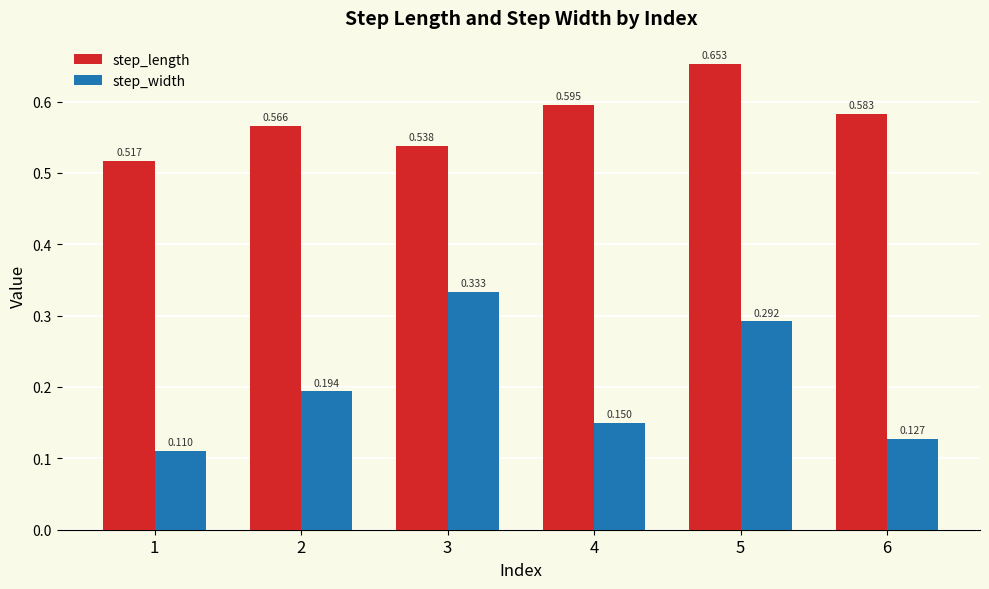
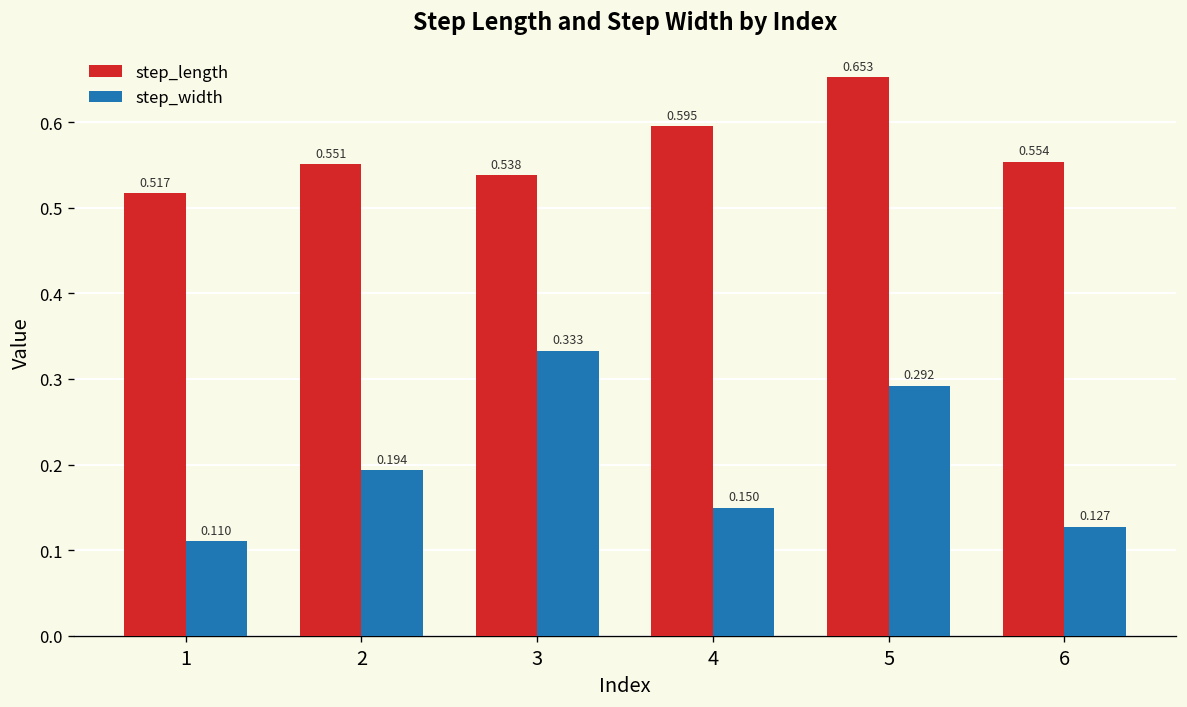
  {
    "step_length": {
      "1": 0.517,
-     "2": 0.566,
+     "2": 0.551,
      "3": 0.538,
      "4": 0.595,
      "5": 0.653,
-     "6": 0.583
+     "6": 0.554
    },
    "step_width": {
      "1": 0.110,
      "2": 0.194,
      "3": 0.333,
      "4": 0.150,
      "5": 0.292,
      "6": 0.127
    }
  }
